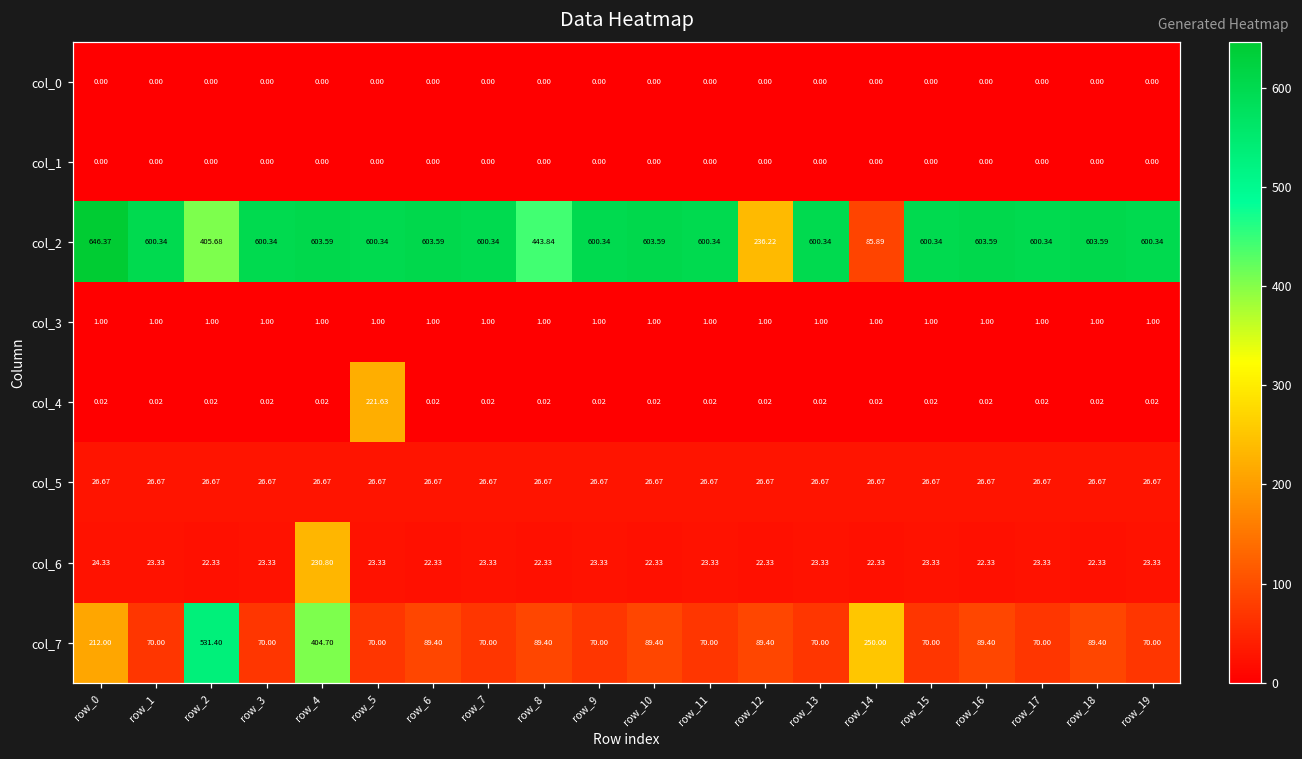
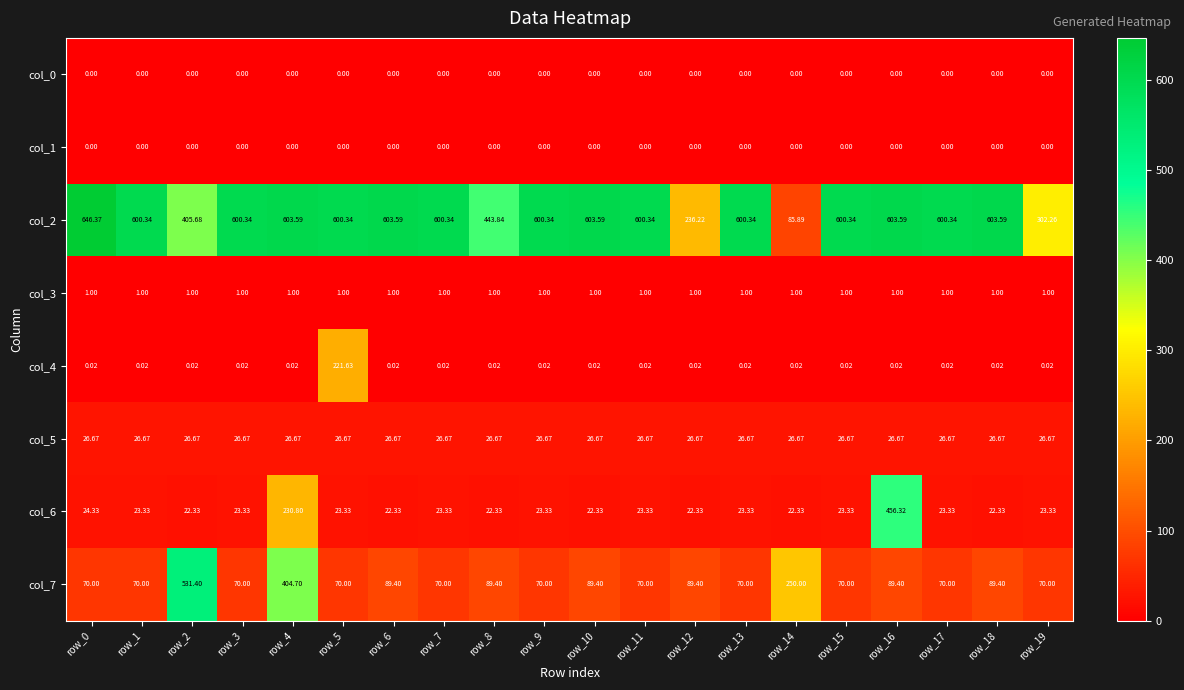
  {
    "col_0": {
      "row_0": 0.00,
      "row_1": 0.00,
      "row_2": 0.00,
      "row_3": 0.00,
      "row_4": 0.00,
      "row_5": 0.00,
      "row_6": 0.00,
      "row_7": 0.00,
      "row_8": 0.00,
      "row_9": 0.00,
      "row_10": 0.00,
      "row_11": 0.00,
      "row_12": 0.00,
      "row_13": 0.00,
      "row_14": 0.00,
      "row_15": 0.00,
      "row_16": 0.00,
      "row_17": 0.00,
      "row_18": 0.00,
      "row_19": 0.00
    },
    "col_1": {
      "row_0": 0.00,
      "row_1": 0.00,
      "row_2": 0.00,
      "row_3": 0.00,
      "row_4": 0.00,
      "row_5": 0.00,
      "row_6": 0.00,
      "row_7": 0.00,
      "row_8": 0.00,
      "row_9": 0.00,
      "row_10": 0.00,
      "row_11": 0.00,
      "row_12": 0.00,
      "row_13": 0.00,
      "row_14": 0.00,
      "row_15": 0.00,
      "row_16": 0.00,
      "row_17": 0.00,
      "row_18": 0.00,
      "row_19": 0.00
    },
    "col_2": {
      "row_0": 646.37,
      "row_1": 600.34,
      "row_2": 405.68,
      "row_3": 600.34,
      "row_4": 603.59,
      "row_5": 600.34,
      "row_6": 603.59,
      "row_7": 600.34,
      "row_8": 443.84,
      "row_9": 600.34,
      "row_10": 603.59,
      "row_11": 600.34,
      "row_12": 236.22,
      "row_13": 600.34,
      "row_14": 85.89,
      "row_15": 600.34,
      "row_16": 603.59,
      "row_17": 600.34,
      "row_18": 603.59,
-     "row_19": 600.34
+     "row_19": 302.26
    },
    "col_3": {
      "row_0": 1.00,
      "row_1": 1.00,
      "row_2": 1.00,
      "row_3": 1.00,
      "row_4": 1.00,
      "row_5": 1.00,
      "row_6": 1.00,
      "row_7": 1.00,
      "row_8": 1.00,
      "row_9": 1.00,
      "row_10": 1.00,
      "row_11": 1.00,
      "row_12": 1.00,
      "row_13": 1.00,
      "row_14": 1.00,
      "row_15": 1.00,
      "row_16": 1.00,
      "row_17": 1.00,
      "row_18": 1.00,
      "row_19": 1.00
    },
    "col_4": {
      "row_0": 0.02,
      "row_1": 0.02,
      "row_2": 0.02,
      "row_3": 0.02,
      "row_4": 0.02,
      "row_5": 221.63,
      "row_6": 0.02,
      "row_7": 0.02,
      "row_8": 0.02,
      "row_9": 0.02,
      "row_10": 0.02,
      "row_11": 0.02,
      "row_12": 0.02,
      "row_13": 0.02,
      "row_14": 0.02,
      "row_15": 0.02,
      "row_16": 0.02,
      "row_17": 0.02,
      "row_18": 0.02,
      "row_19": 0.02
    },
    "col_5": {
      "row_0": 26.67,
      "row_1": 26.67,
      "row_2": 26.67,
      "row_3": 26.67,
      "row_4": 26.67,
      "row_5": 26.67,
      "row_6": 26.67,
      "row_7": 26.67,
      "row_8": 26.67,
      "row_9": 26.67,
      "row_10": 26.67,
      "row_11": 26.67,
      "row_12": 26.67,
      "row_13": 26.67,
      "row_14": 26.67,
      "row_15": 26.67,
      "row_16": 26.67,
      "row_17": 26.67,
      "row_18": 26.67,
      "row_19": 26.67
    },
    "col_6": {
      "row_0": 24.33,
      "row_1": 23.33,
      "row_2": 22.33,
      "row_3": 23.33,
      "row_4": 230.80,
      "row_5": 23.33,
      "row_6": 22.33,
      "row_7": 23.33,
      "row_8": 22.33,
      "row_9": 23.33,
      "row_10": 22.33,
      "row_11": 23.33,
      "row_12": 22.33,
      "row_13": 23.33,
      "row_14": 22.33,
      "row_15": 23.33,
-     "row_16": 22.33,
+     "row_16": 456.32,
      "row_17": 23.33,
      "row_18": 22.33,
      "row_19": 23.33
    },
    "col_7": {
-     "row_0": 212.00,
+     "row_0": 70.00,
      "row_1": 70.00,
      "row_2": 531.40,
      "row_3": 70.00,
      "row_4": 404.70,
      "row_5": 70.00,
      "row_6": 89.40,
      "row_7": 70.00,
      "row_8": 89.40,
      "row_9": 70.00,
      "row_10": 89.40,
      "row_11": 70.00,
      "row_12": 89.40,
      "row_13": 70.00,
      "row_14": 250.00,
      "row_15": 70.00,
      "row_16": 89.40,
      "row_17": 70.00,
      "row_18": 89.40,
      "row_19": 70.00
    }
  }
